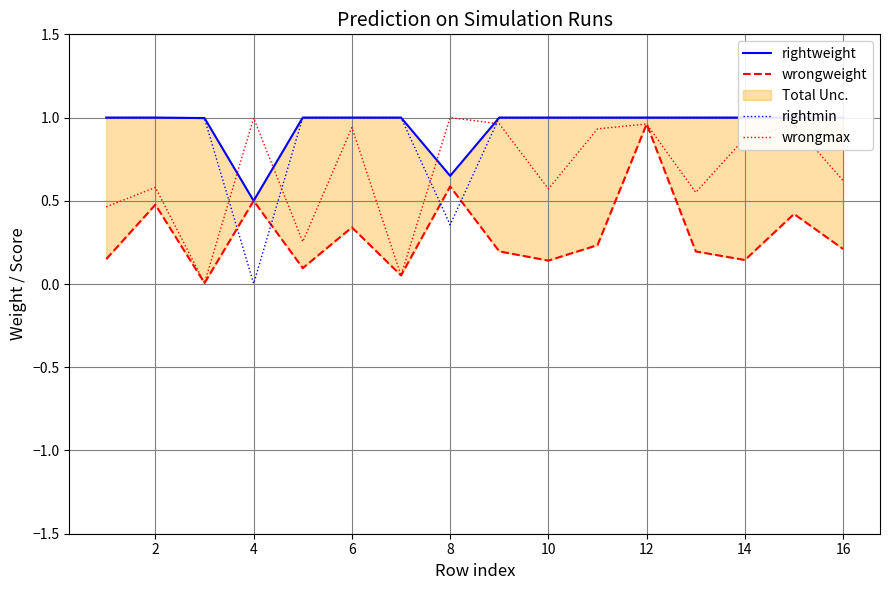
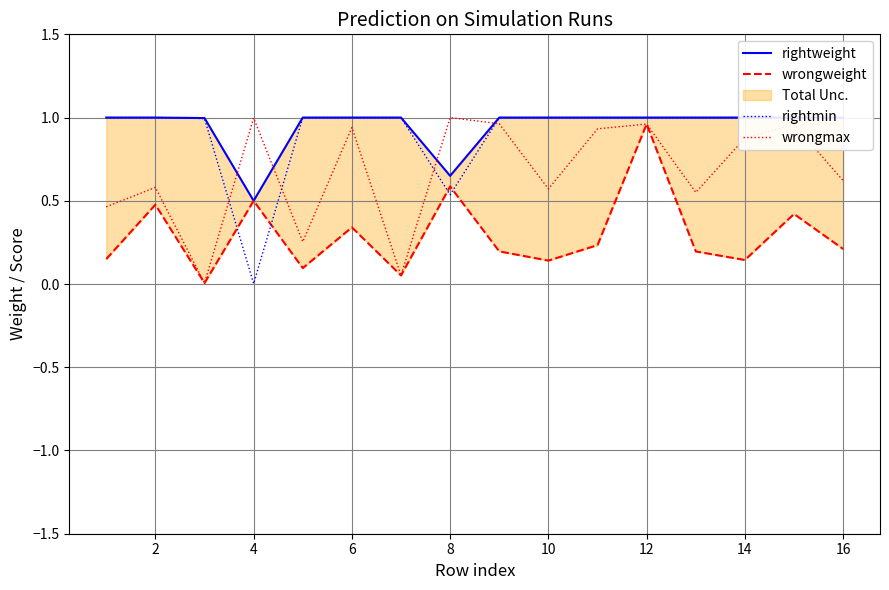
  {
    "Total Unc.": {
      "8": 0.65
    },
    "rightmin": {
      "4": 0.00,
-     "8": 0.36
+     "8": 0.54
    }
  }
